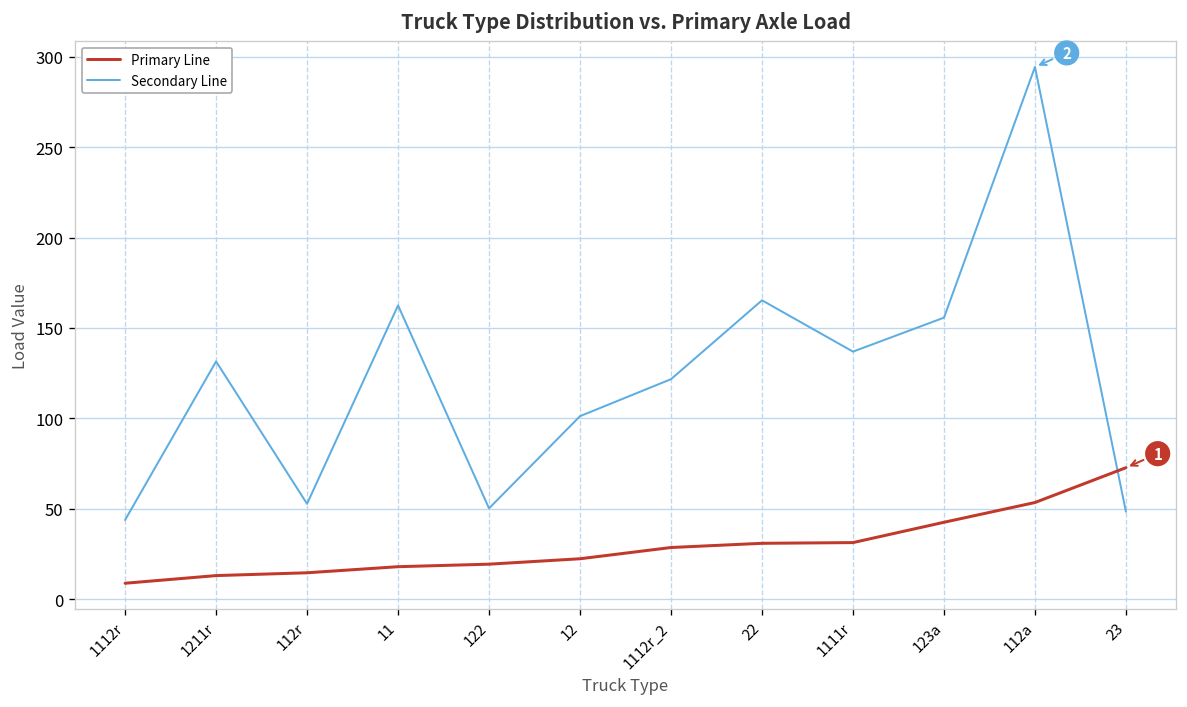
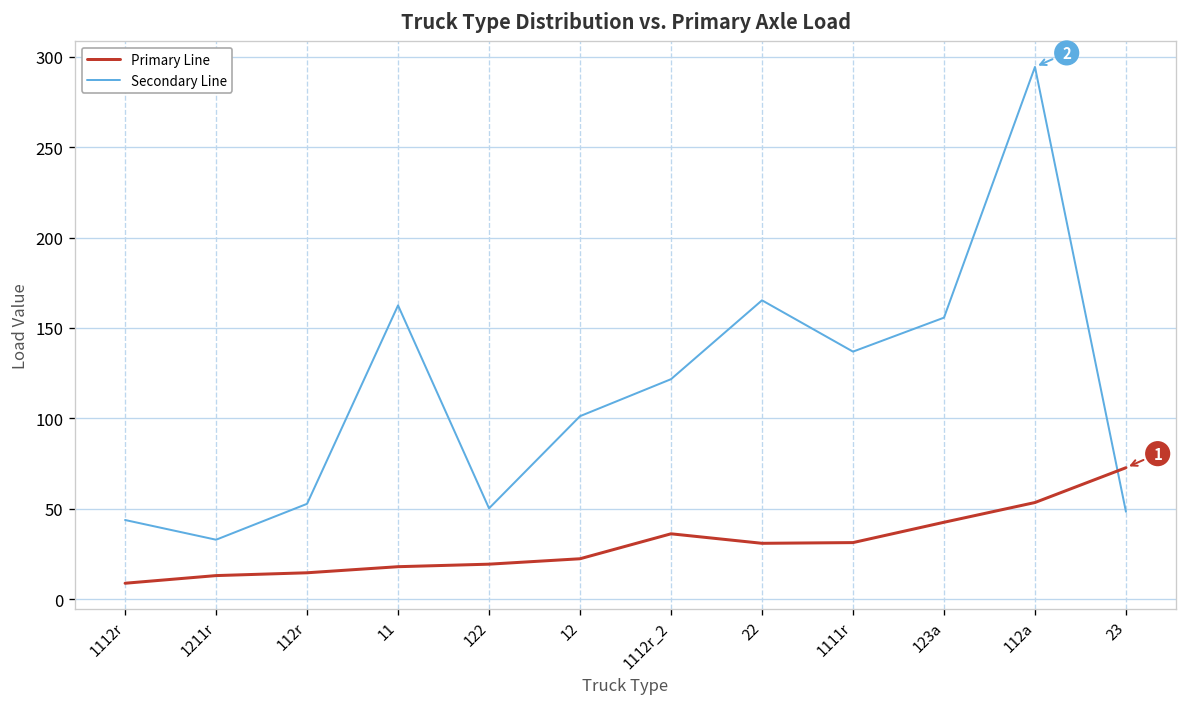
  {
    "Primary Line": {
      "1112r": 9,
      "1211r": 13,
      "112r": 15,
      "11": 18,
      "122": 19,
      "12": 22,
-     "1112r_2": 29,
+     "1112r_2": 36,
      "22": 31,
      "1111r": 31,
      "123a": 43,
      "112a": 54
    },
    "Secondary Line": {
      "1112r": 44,
-     "1211r": 132,
+     "1211r": 33,
      "112r": 53,
      "11": 162,
      "122": 50,
      "12": 101,
      "1112r_2": 122,
      "22": 165,
      "1111r": 137,
      "123a": 156,
      "23": 48
    }
  }
